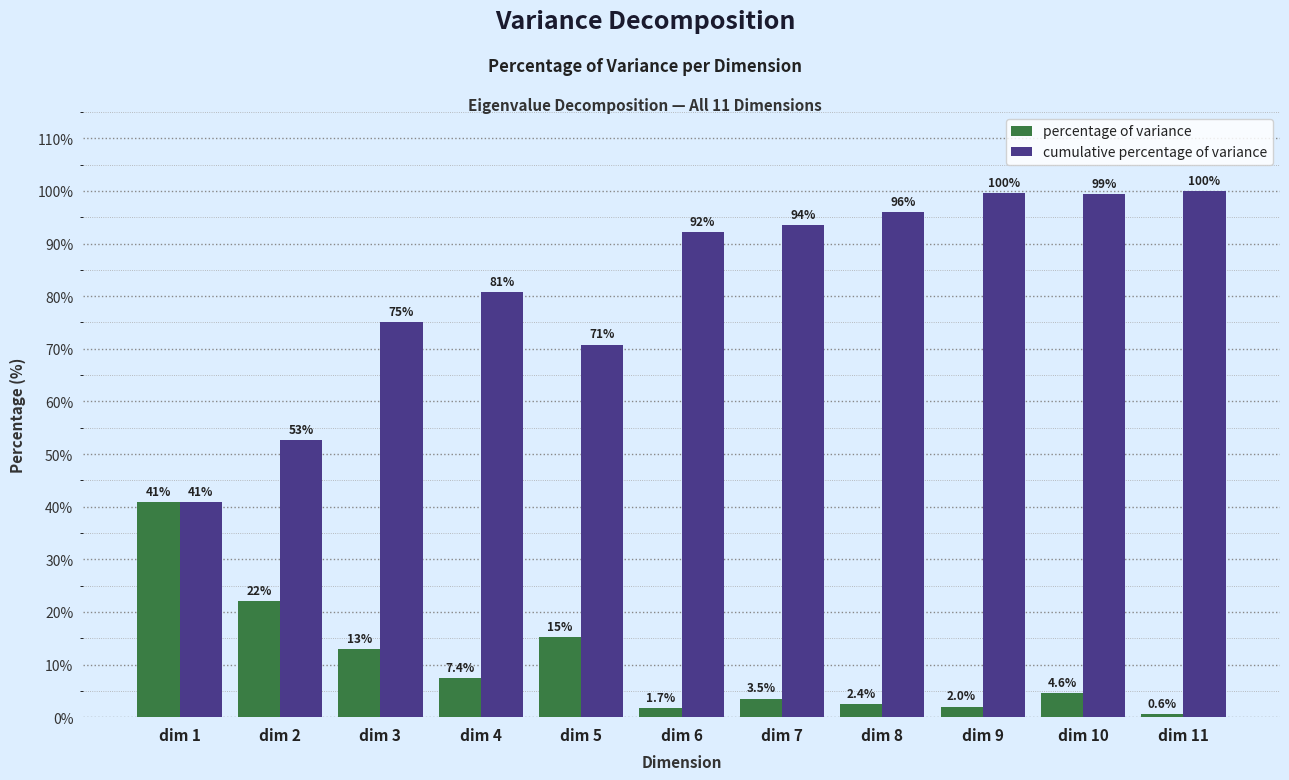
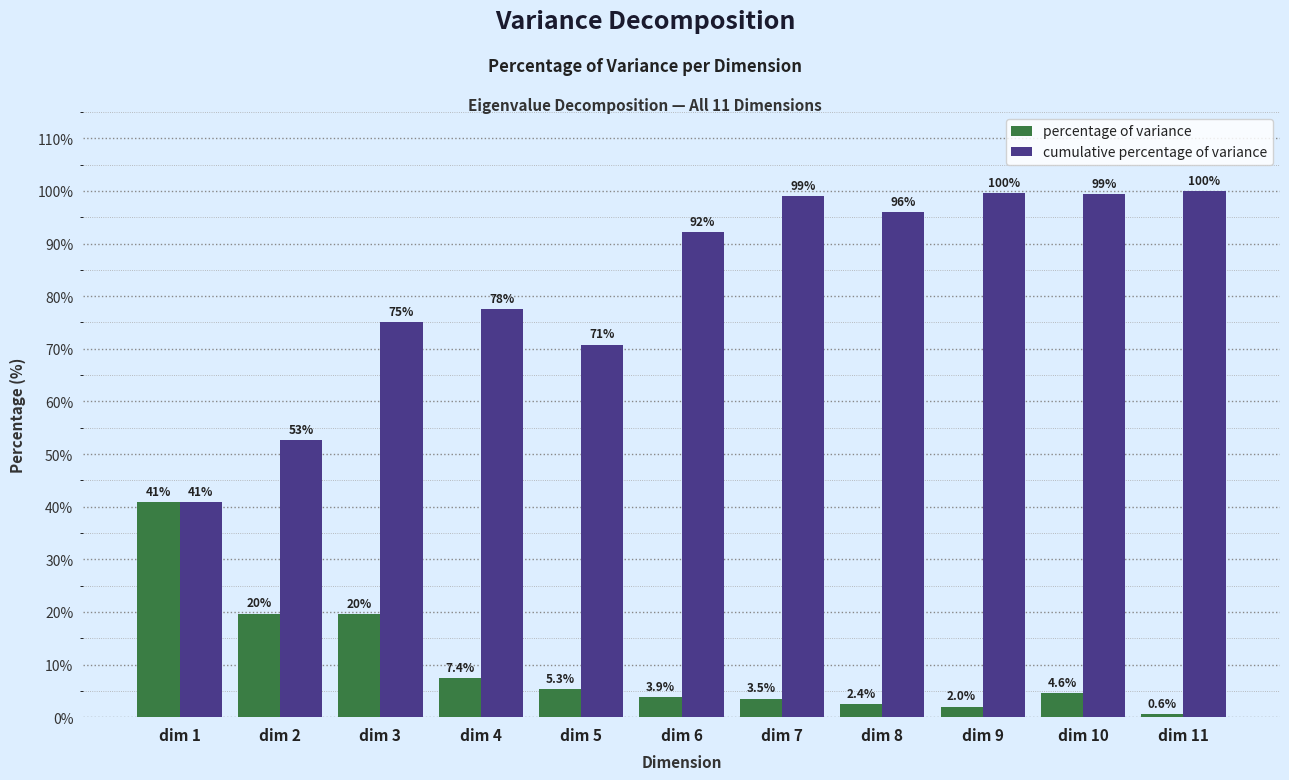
  {
    "percentage of variance": {
      "dim 1": "41%",
-     "dim 2": "22%",
-     "dim 3": "13%",
+     "dim 2": "20%",
+     "dim 3": "20%",
      "dim 4": "7.4%",
-     "dim 5": "15%",
-     "dim 6": "1.7%",
+     "dim 5": "5.3%",
+     "dim 6": "3.9%",
      "dim 7": "3.5%",
      "dim 8": "2.4%",
      "dim 9": "2.0%",
      "dim 10": "4.6%",
      "dim 11": "0.6%"
    },
    "cumulative percentage of variance": {
      "dim 1": "41%",
      "dim 2": "53%",
      "dim 3": "75%",
-     "dim 4": "81%",
+     "dim 4": "78%",
      "dim 5": "71%",
      "dim 6": "92%",
-     "dim 7": "94%",
+     "dim 7": "99%",
      "dim 8": "96%",
      "dim 9": "100%",
      "dim 10": "99%",
      "dim 11": "100%"
    }
  }
